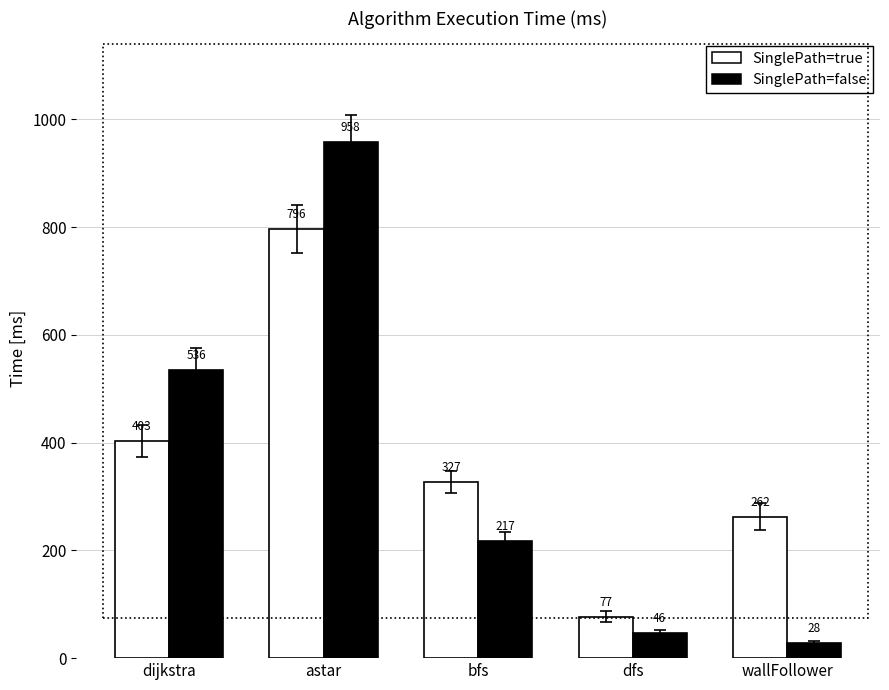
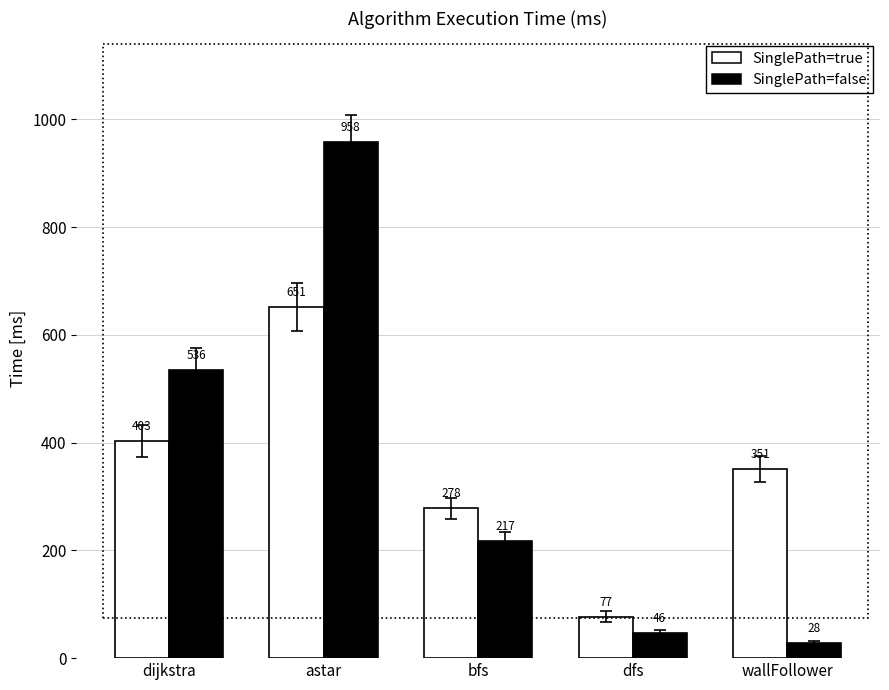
  {
    "SinglePath=true": {
-     "astar": 796,
-     "bfs": 327,
+     "astar": 651,
+     "bfs": 278,
      "dfs": 77,
-     "wallFollower": 262
+     "wallFollower": 351
    },
    "SinglePath=false": {
      "astar": 958,
      "dfs": 46,
      "wallFollower": 28
    }
  }
